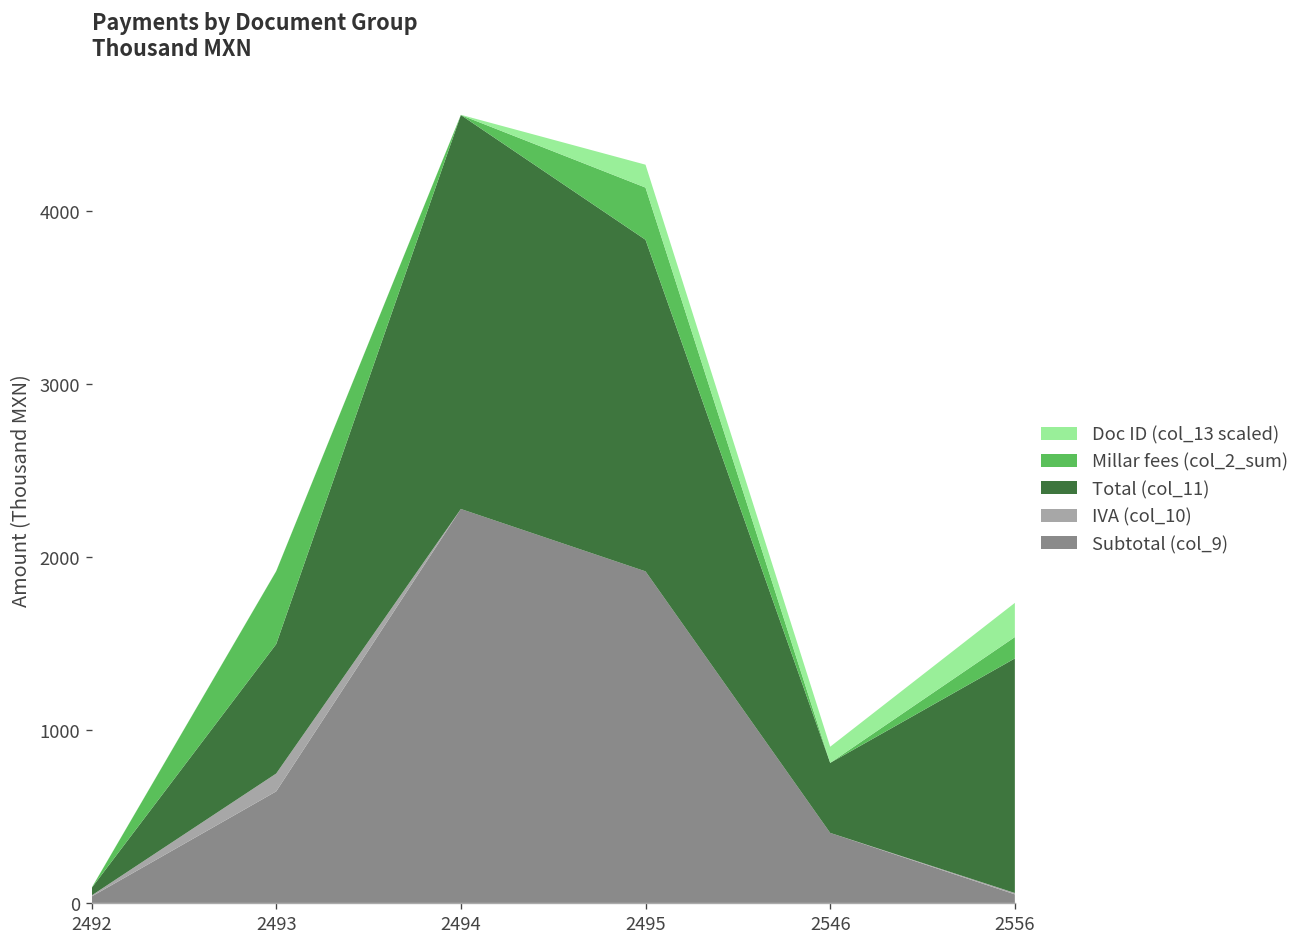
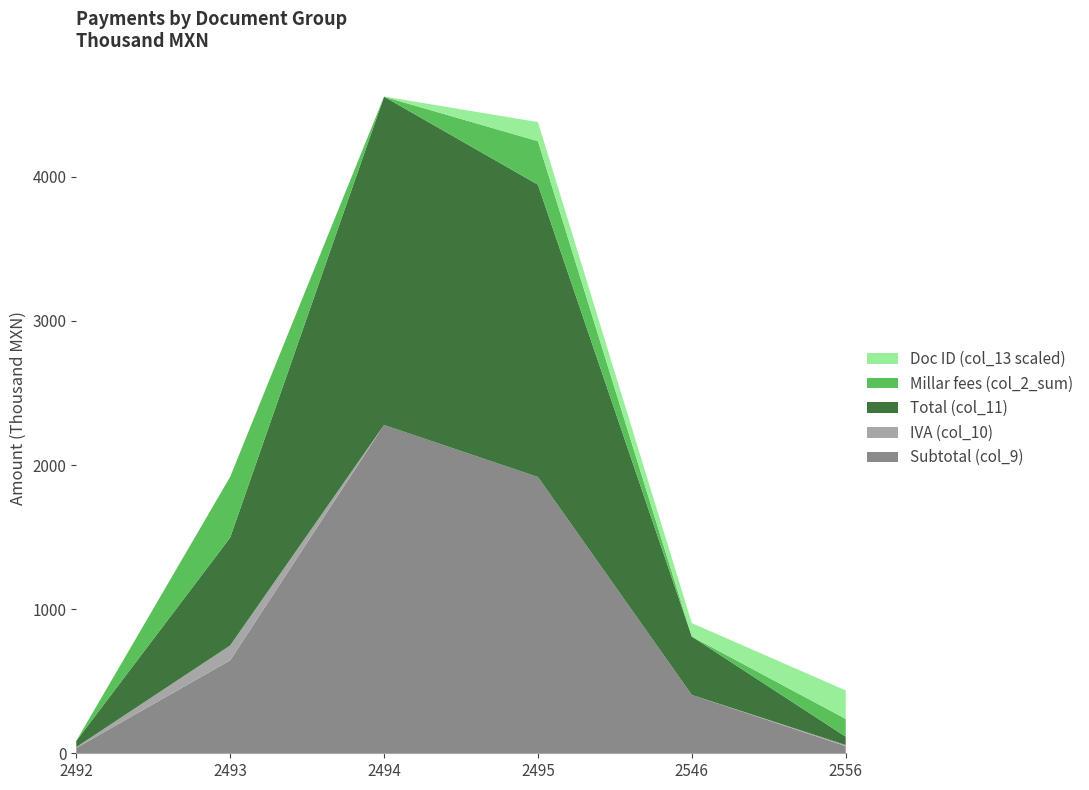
  {
    "Total (col_11)": {
      "2493": 750,
-     "2495": 1920,
-     "2556": 1360
+     "2495": 2030,
+     "2556": 60
    },
    "Millar fees (col_2_sum)": {
      "2495": 300,
      "2556": 120
    },
    "Doc ID (col_13 scaled)": {
      "2495": 130,
      "2546": 90,
      "2556": 200
    }
  }
